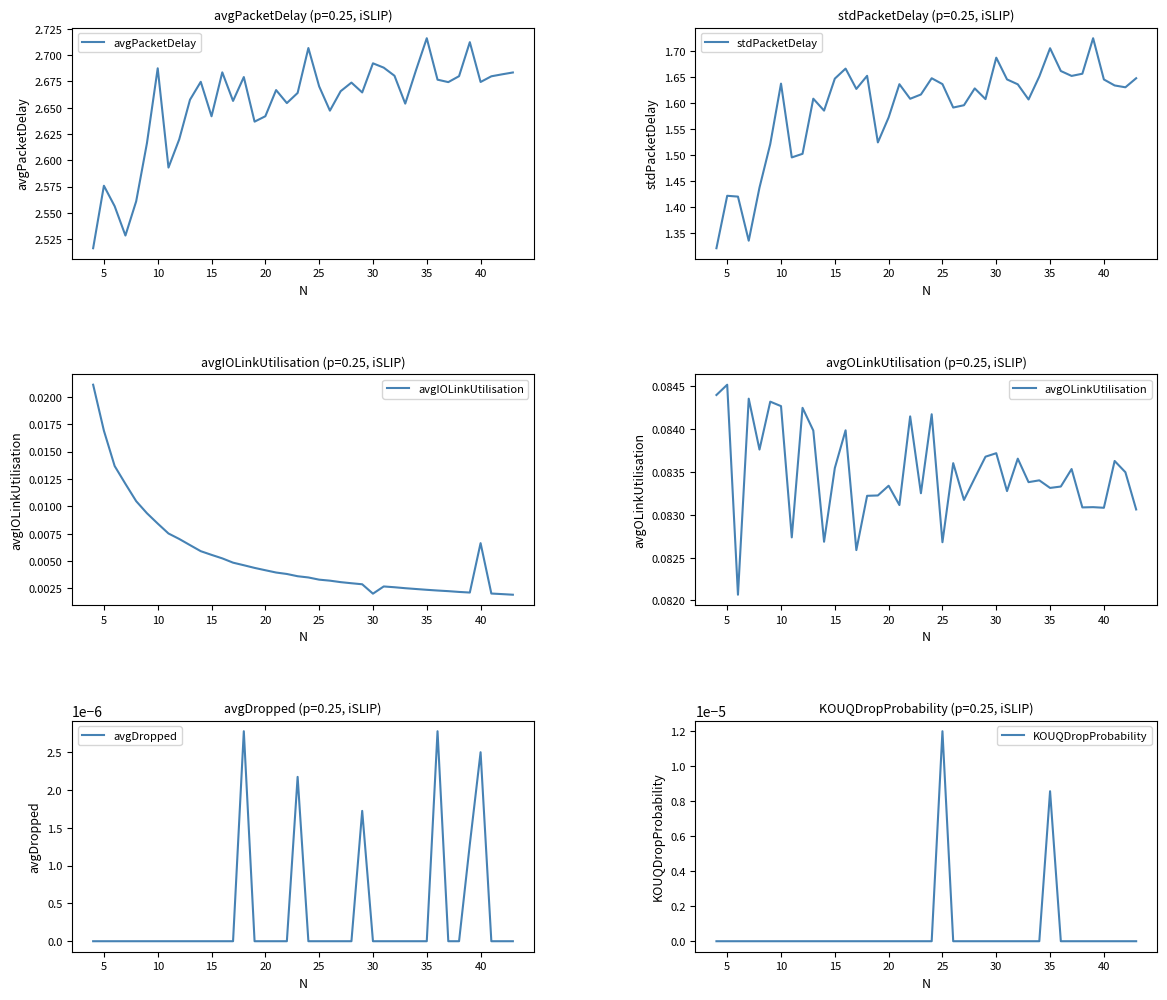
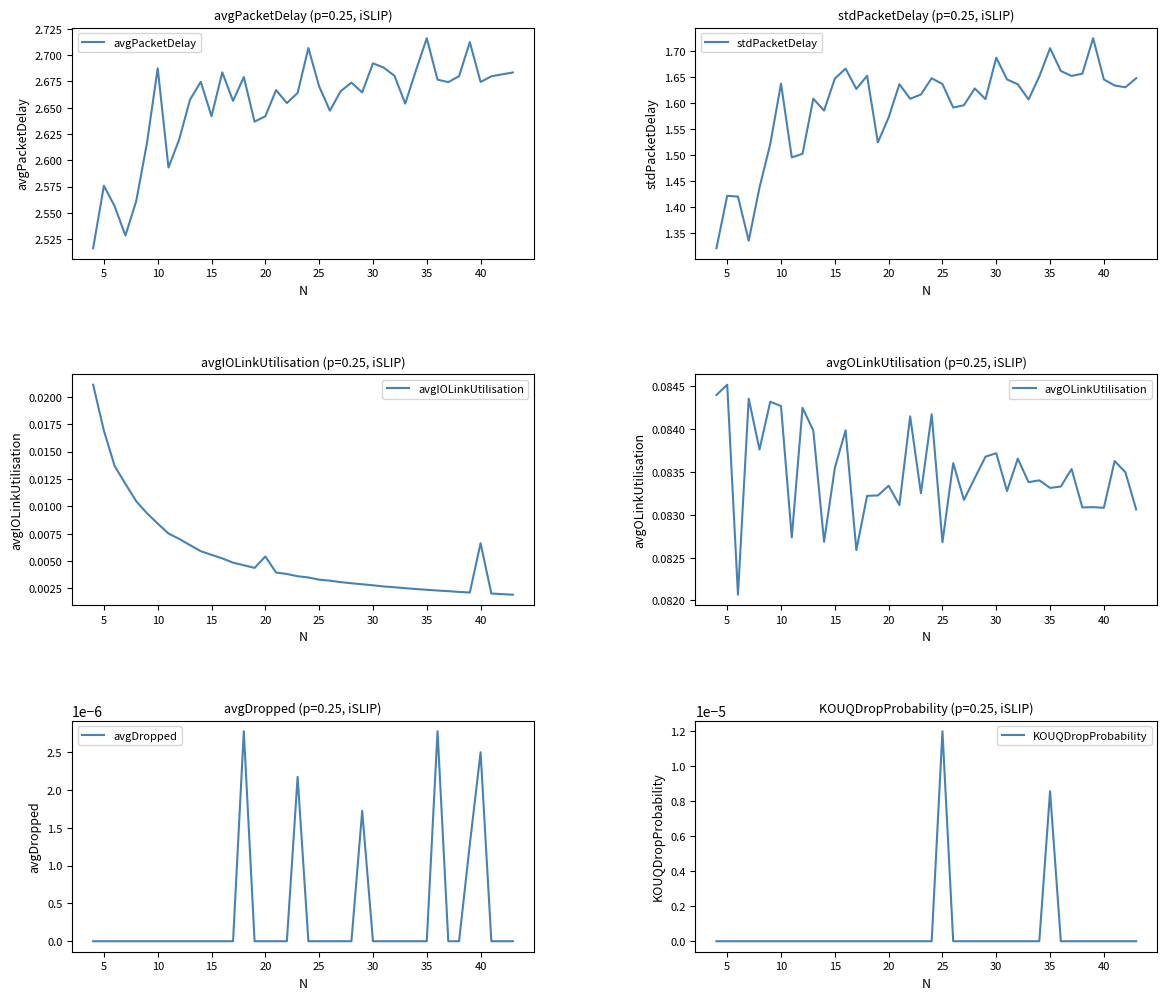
  {
    "avgPacketDelay (p=0.25, iSLIP)": {
      "5": 2.576,
      "10": 2.687,
      "15": 2.642,
      "20": 2.642,
      "25": 2.670,
      "30": 2.692,
      "35": 2.716,
      "40": 2.674
    },
    "stdPacketDelay (p=0.25, iSLIP)": {
      "5": 1.42,
      "10": 1.64,
      "15": 1.65,
      "20": 1.57,
      "25": 1.64,
      "30": 1.69,
      "35": 1.70,
      "40": 1.64
    },
    "avgIOLinkUtilisation (p=0.25, iSLIP)": {
      "5": 0.0169,
      "10": 0.0084,
      "15": 0.0056,
-     "20": 0.0042,
+     "20": 0.0054,
      "25": 0.0033,
-     "30": 0.0020,
+     "30": 0.0028,
      "35": 0.0024,
      "40": 0.0066
    },
    "avgOLinkUtilisation (p=0.25, iSLIP)": {
      "5": 0.0845,
      "10": 0.0843,
      "15": 0.0835,
      "20": 0.0833,
      "25": 0.0827,
      "30": 0.0837,
      "35": 0.0833,
      "40": 0.0831
    },
    "avgDropped (p=0.25, iSLIP)": {
      "5": 0.0000000,
      "10": 0.0000000,
      "15": 0.0000000,
      "20": 0.0000000,
      "25": 0.0000000,
      "30": 0.0000000,
      "35": 0.0000000,
      "40": 0.0000025
    },
    "KOUQDropProbability (p=0.25, iSLIP)": {
      "5": 0.0000000,
      "10": 0.0000000,
      "15": 0.0000000,
      "20": 0.0000000,
      "25": 0.0000120,
      "30": 0.0000000,
      "35": 0.0000086,
      "40": 0.0000000
    }
  }
